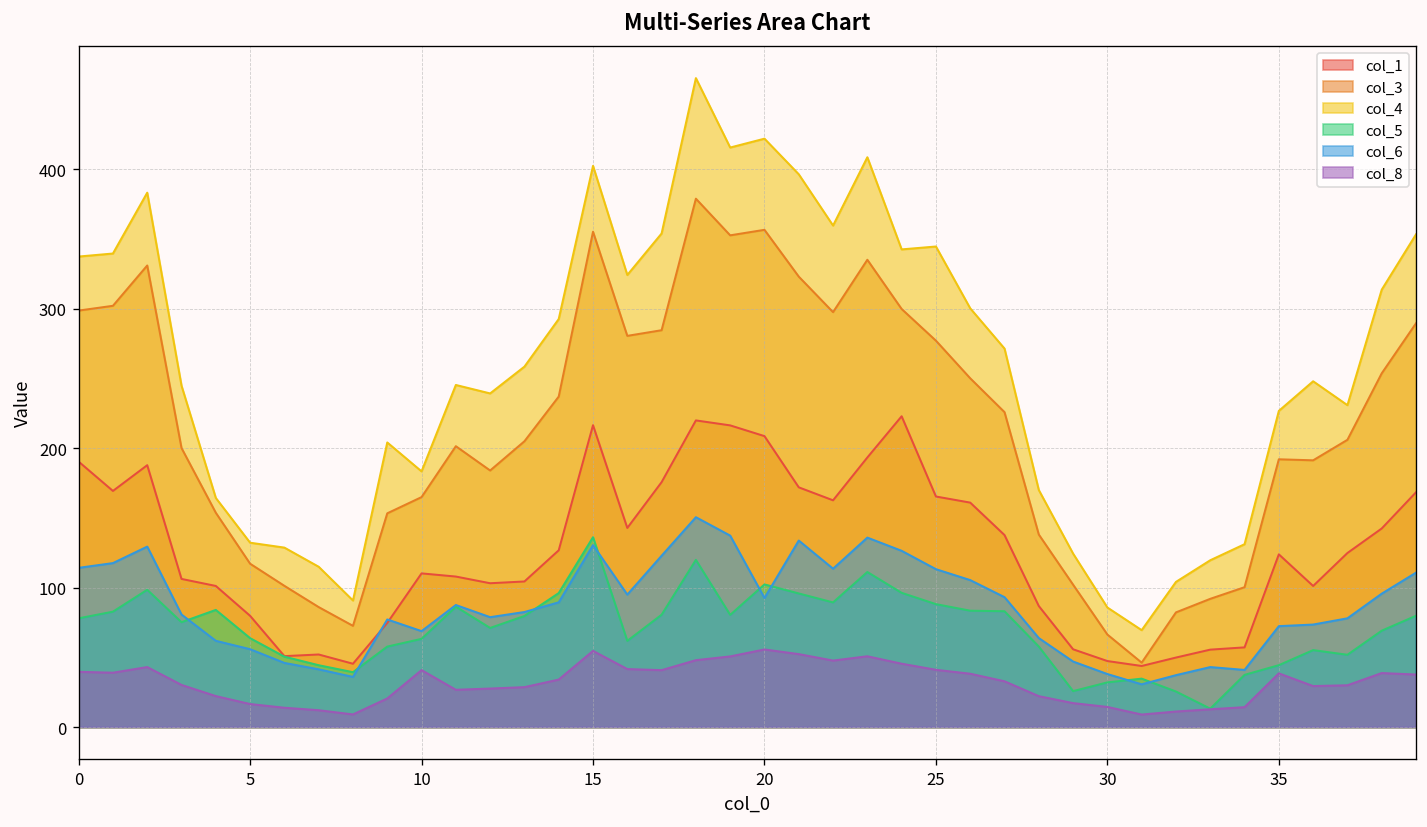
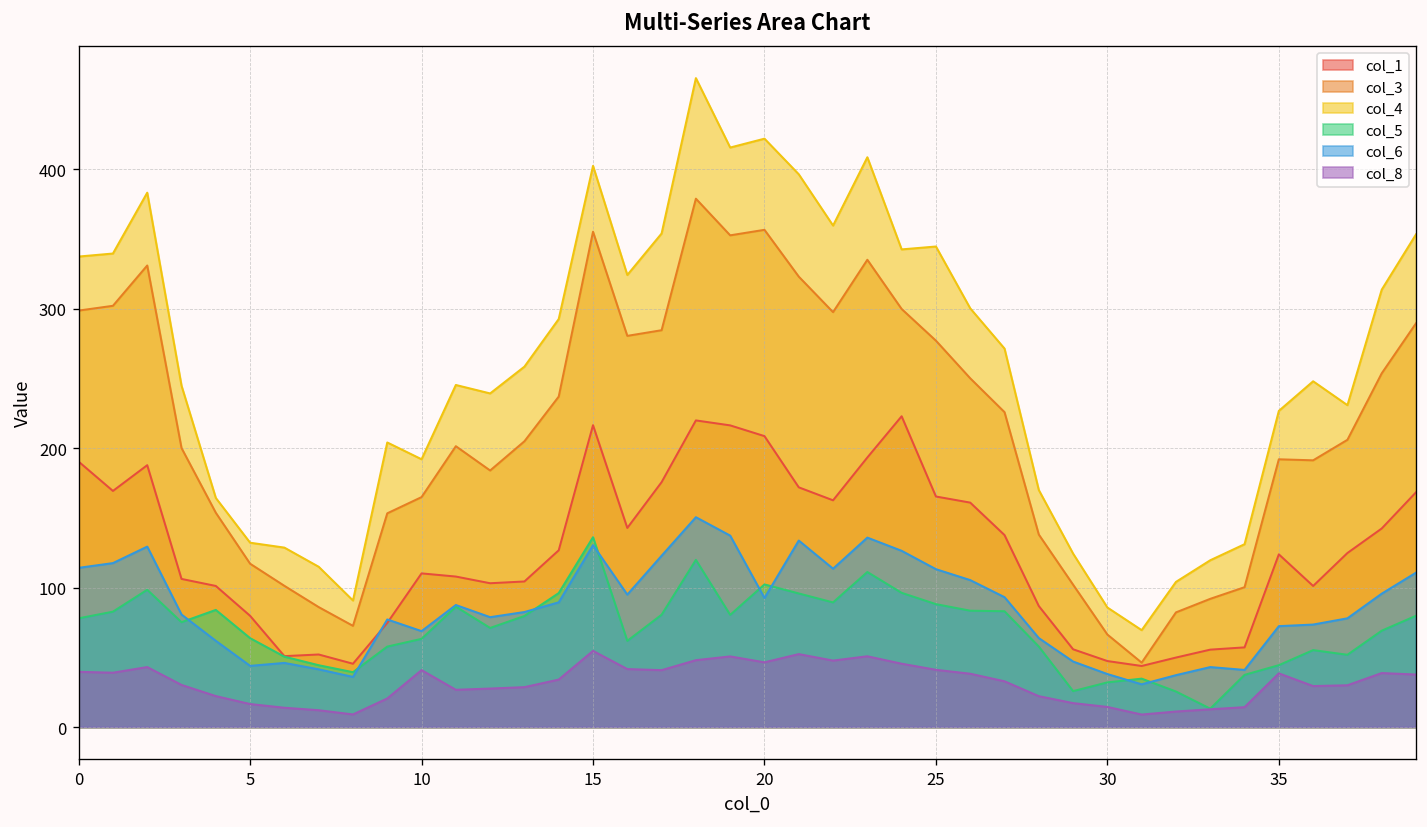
  {
    "col_4": {
      "0": 337,
      "5": 132,
-     "10": 183,
+     "10": 192,
      "15": 402,
      "20": 422,
      "25": 345,
      "30": 86,
      "35": 227
    },
    "col_5": {
      "0": 78,
      "5": 64,
      "10": 63,
      "15": 136,
      "20": 102,
      "25": 88,
      "30": 32,
      "35": 44
    },
    "col_6": {
      "0": 114,
-     "5": 56,
+     "5": 44,
      "10": 69,
      "15": 130,
      "20": 93,
      "25": 113,
      "30": 38,
      "35": 72
    },
    "col_8": {
      "0": 40,
      "5": 16,
      "10": 41,
      "15": 55,
-     "20": 56,
+     "20": 46,
      "25": 41,
      "30": 14,
      "35": 38
    }
  }
